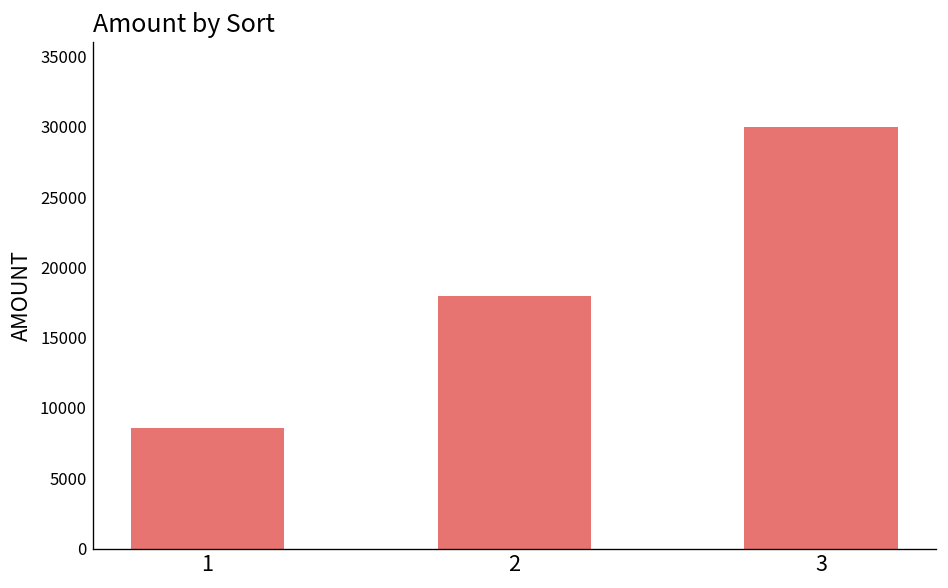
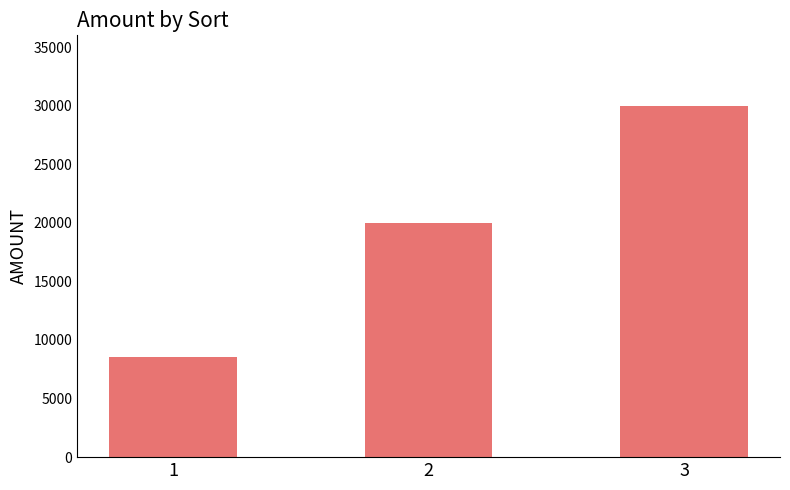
  {
    "1": 8600,
-   "2": 18000,
+   "2": 20000,
    "3": 30000
  }
